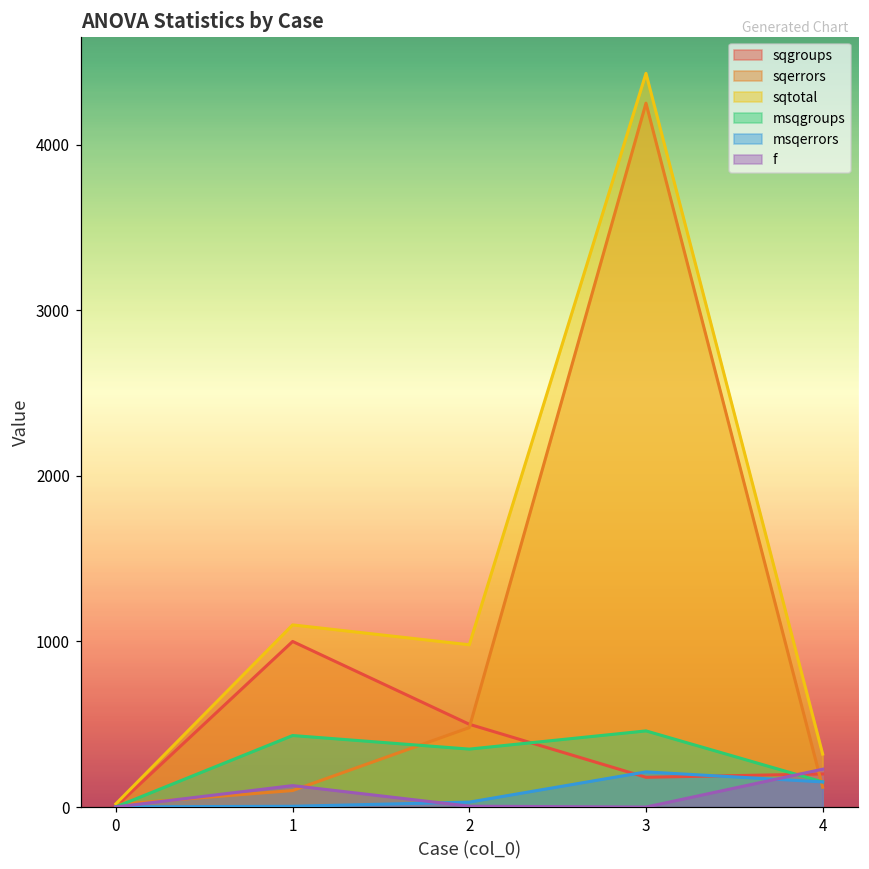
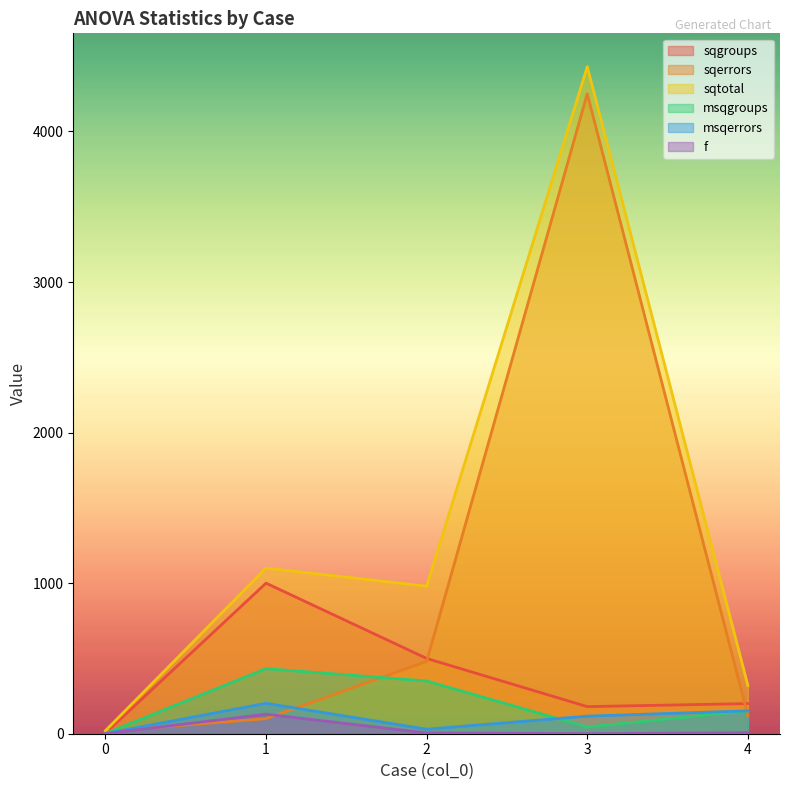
  {
    "msqgroups": {
      "1": 430,
      "2": 350,
-     "3": 460
+     "3": 50
    },
    "msqerrors": {
-     "1": 10,
+     "1": 200,
      "2": 30,
-     "3": 210
+     "3": 120
    },
    "f": {
      "1": 130,
      "2": 10,
      "3": 0,
-     "4": 230
+     "4": 10
    }
  }
